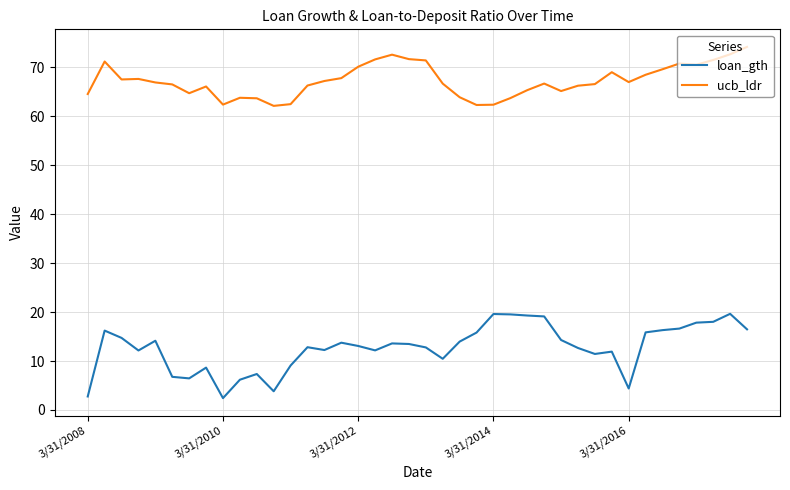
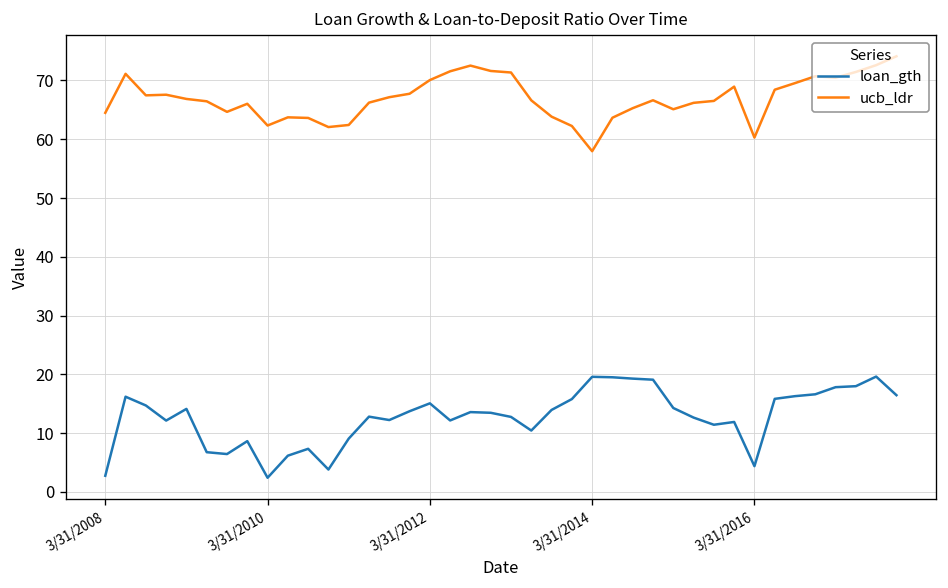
  {
    "loan_gth": {
      "3/31/2008": 3,
      "3/31/2010": 2,
-     "3/31/2012": 13,
+     "3/31/2012": 15,
      "3/31/2014": 20,
      "3/31/2016": 4
    },
    "ucb_ldr": {
      "3/31/2008": 64,
      "3/31/2010": 62,
      "3/31/2012": 70,
-     "3/31/2014": 62,
-     "3/31/2016": 67
+     "3/31/2014": 58,
+     "3/31/2016": 60
    }
  }
